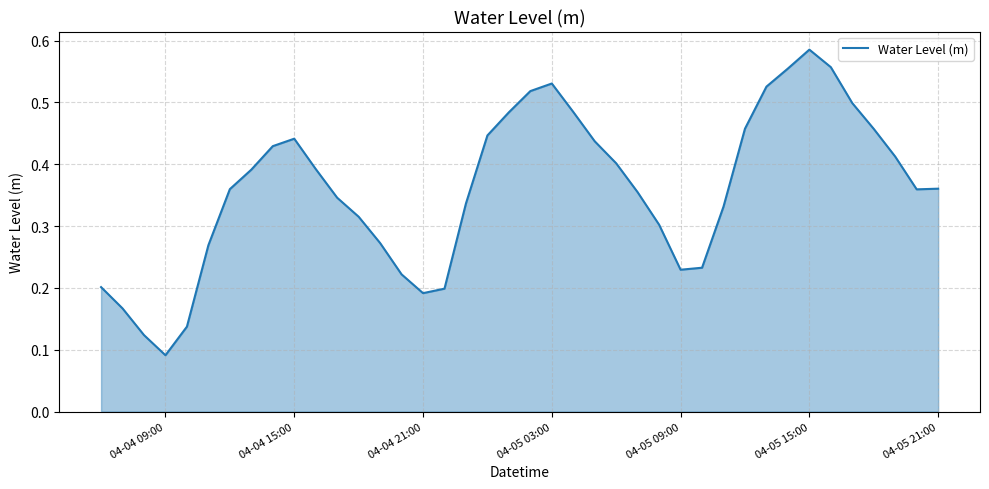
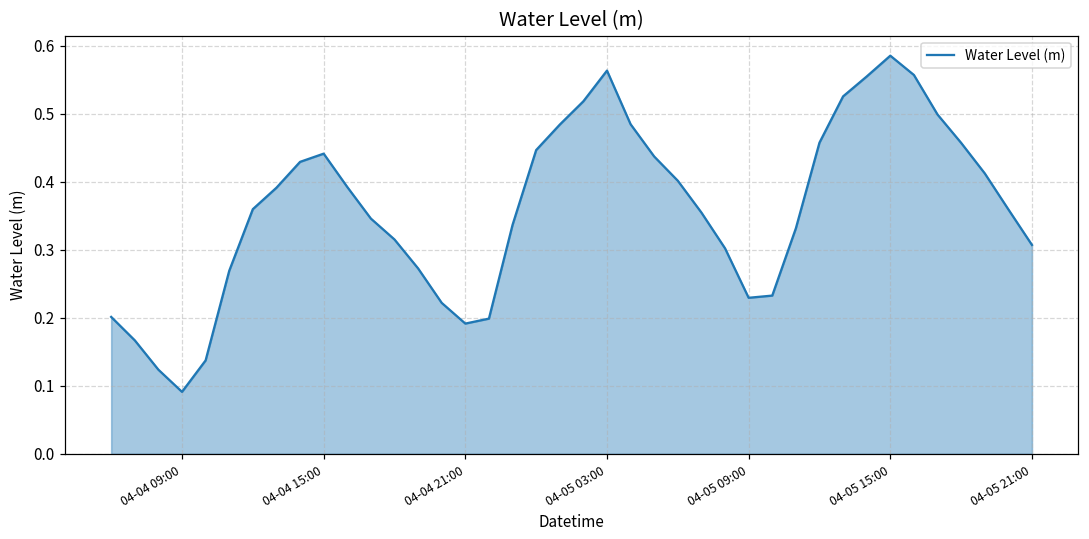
  {
    "04-04 09:00": 0.09,
    "04-04 15:00": 0.44,
    "04-04 21:00": 0.19,
-   "04-05 03:00": 0.53,
+   "04-05 03:00": 0.56,
    "04-05 09:00": 0.23,
    "04-05 15:00": 0.59,
-   "04-05 21:00": 0.36
+   "04-05 21:00": 0.31
  }
